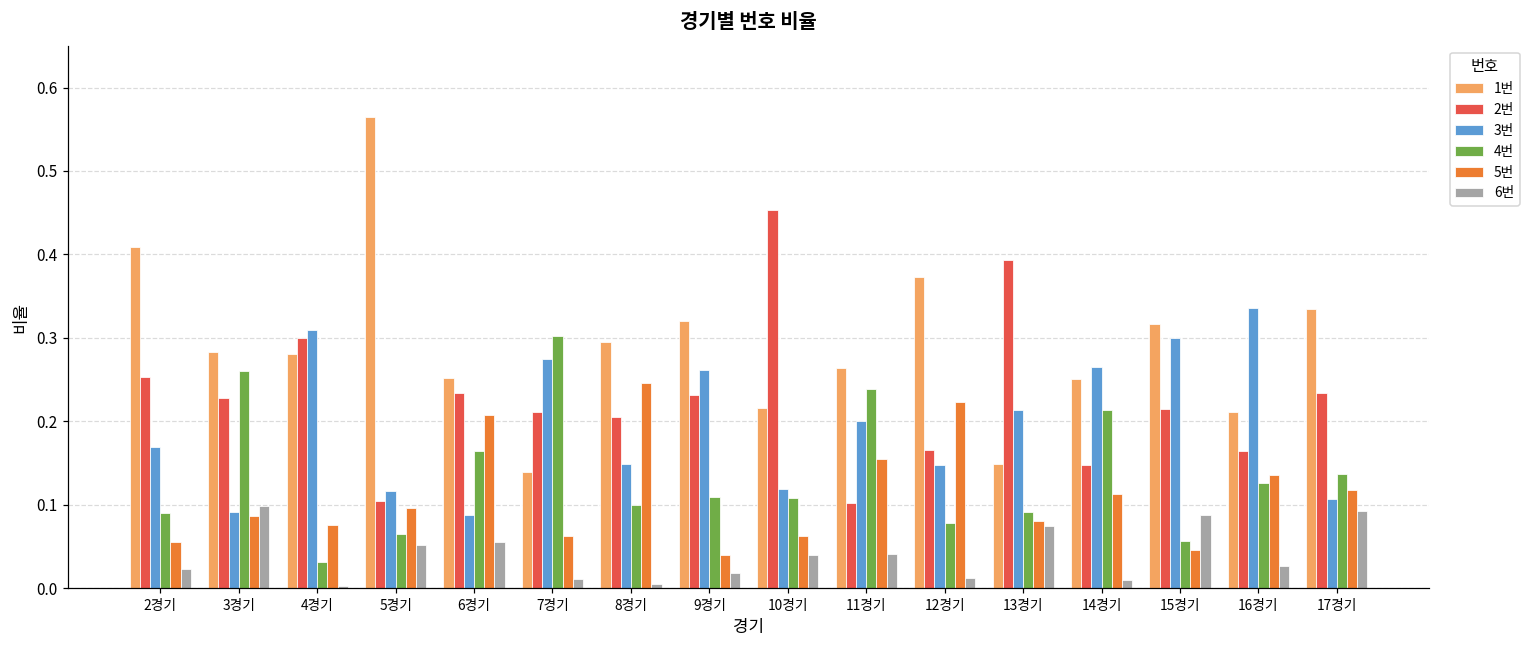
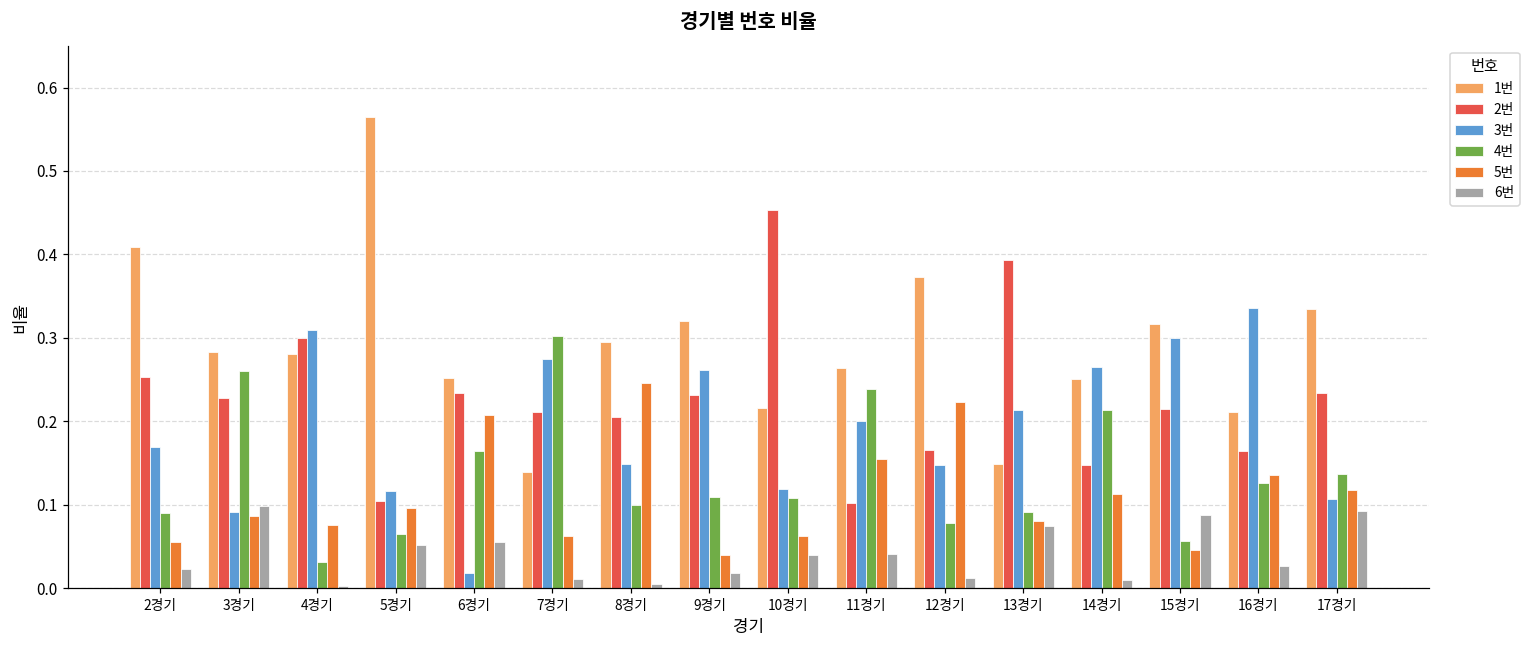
  {
    "1번": {
      "2경기": 0.41,
      "3경기": 0.28,
      "4경기": 0.28,
      "5경기": 0.57,
      "6경기": 0.25,
      "7경기": 0.14,
      "8경기": 0.30,
      "9경기": 0.32,
      "10경기": 0.22,
      "11경기": 0.26,
      "12경기": 0.37,
      "13경기": 0.15,
      "14경기": 0.25,
      "15경기": 0.32,
      "16경기": 0.21,
      "17경기": 0.33
    },
    "3번": {
      "2경기": 0.17,
      "3경기": 0.09,
      "4경기": 0.31,
      "5경기": 0.12,
-     "6경기": 0.09,
+     "6경기": 0.02,
      "7경기": 0.27,
      "8경기": 0.15,
      "9경기": 0.26,
      "10경기": 0.12,
      "11경기": 0.20,
      "12경기": 0.15,
      "13경기": 0.21,
      "14경기": 0.27,
      "15경기": 0.30,
      "16경기": 0.34,
      "17경기": 0.11
    },
    "4번": {
      "2경기": 0.09,
      "3경기": 0.26,
      "4경기": 0.03,
      "5경기": 0.07,
      "6경기": 0.16,
      "7경기": 0.30,
      "8경기": 0.10,
      "9경기": 0.11,
      "10경기": 0.11,
      "11경기": 0.24,
      "12경기": 0.08,
      "13경기": 0.09,
      "14경기": 0.21,
      "15경기": 0.06,
      "16경기": 0.13,
      "17경기": 0.14
    },
    "6번": {
      "2경기": 0.02,
      "3경기": 0.10,
      "5경기": 0.05,
      "6경기": 0.06,
      "7경기": 0.01,
      "8경기": 0.01,
      "9경기": 0.02,
      "10경기": 0.04,
      "11경기": 0.04,
      "12경기": 0.01,
      "13경기": 0.07,
      "14경기": 0.01,
      "15경기": 0.09,
      "16경기": 0.03,
      "17경기": 0.09
    }
  }
